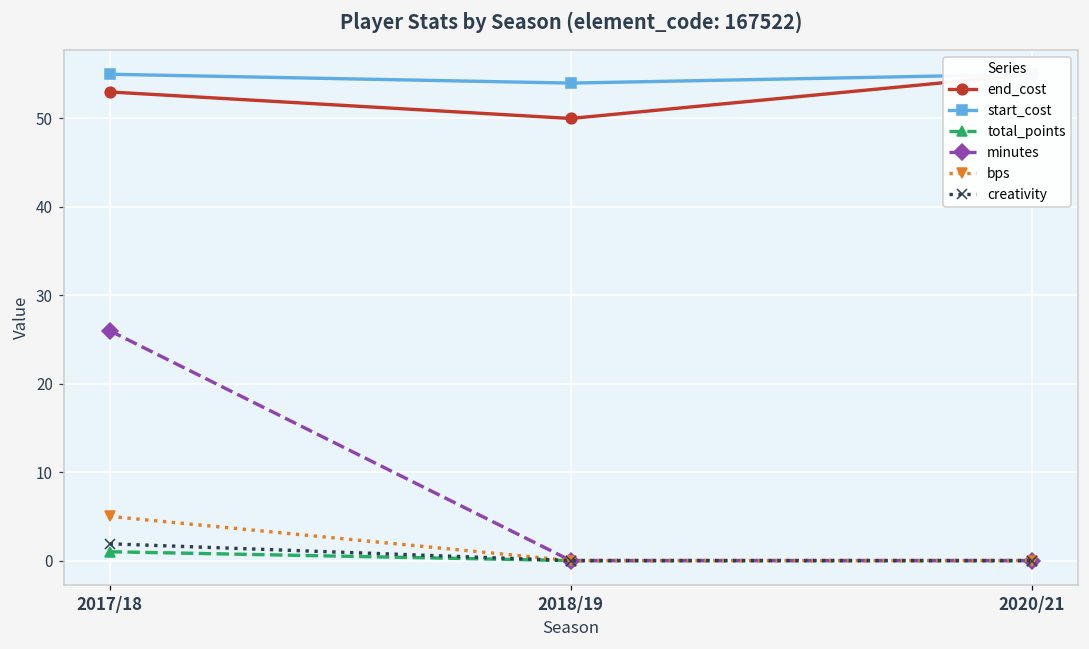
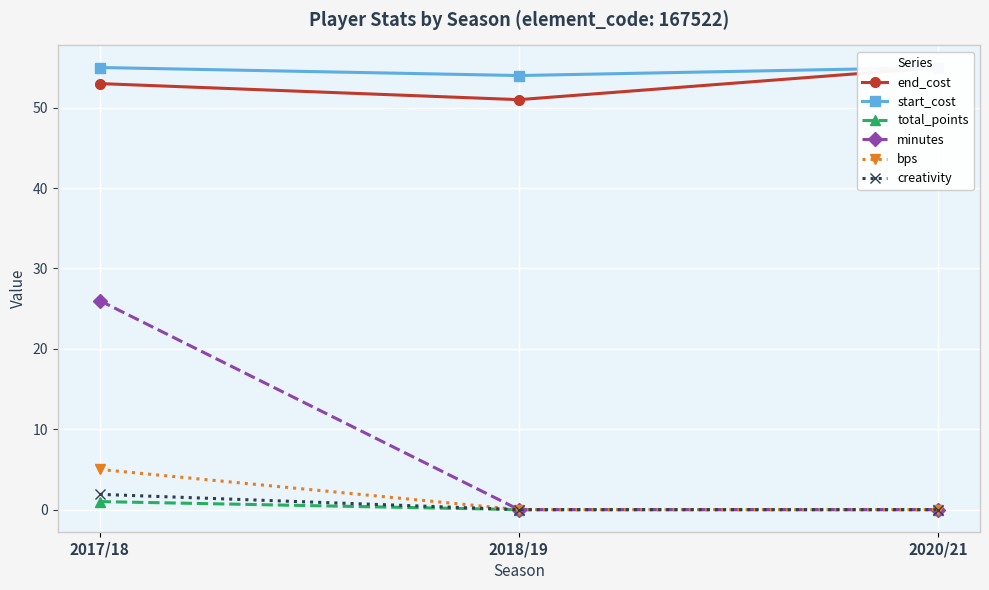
  {
    "end_cost": {
      "2017/18": 53,
-     "2018/19": 50
+     "2018/19": 51
    },
    "start_cost": {
      "2017/18": 55,
      "2018/19": 54
    },
    "total_points": {
      "2017/18": 1
    },
    "minutes": {
      "2017/18": 26
    },
    "bps": {
      "2017/18": 5
    },
    "creativity": {
      "2017/18": 2
    }
  }
